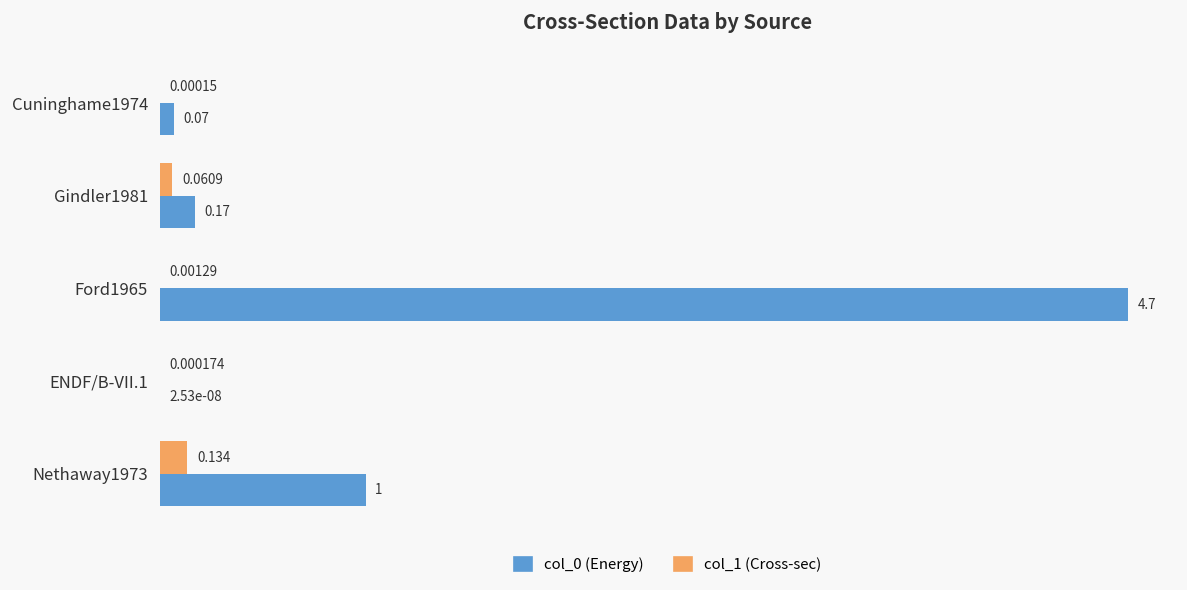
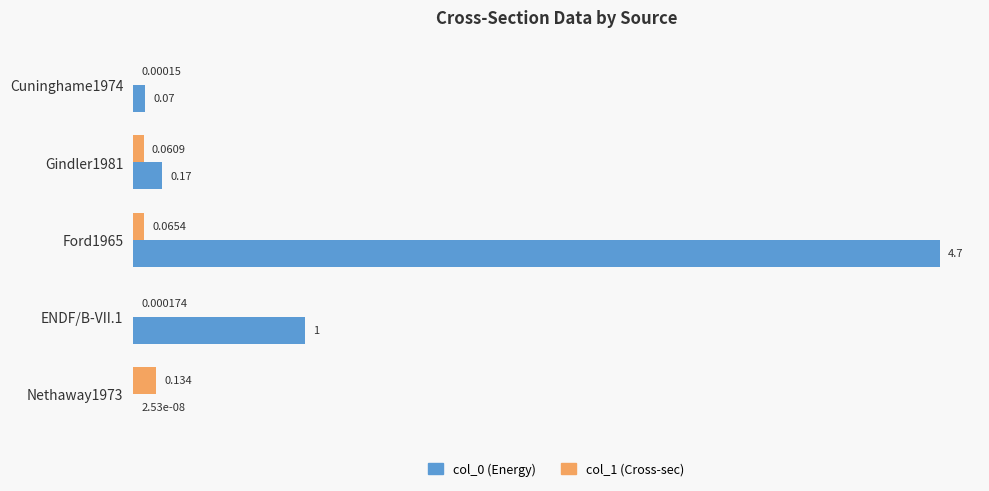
  {
    "col_0 (Energy)": {
      "Cuninghame1974": "0.07",
      "Gindler1981": "0.17",
      "Ford1965": "4.7",
-     "ENDF/B-VII.1": "2.53e-08",
-     "Nethaway1973": "1"
+     "ENDF/B-VII.1": "1",
+     "Nethaway1973": "2.53e-08"
    },
    "col_1 (Cross-sec)": {
      "Cuninghame1974": "0.00015",
      "Gindler1981": "0.0609",
-     "Ford1965": "0.00129",
+     "Ford1965": "0.0654",
      "ENDF/B-VII.1": "0.000174",
      "Nethaway1973": "0.134"
    }
  }
